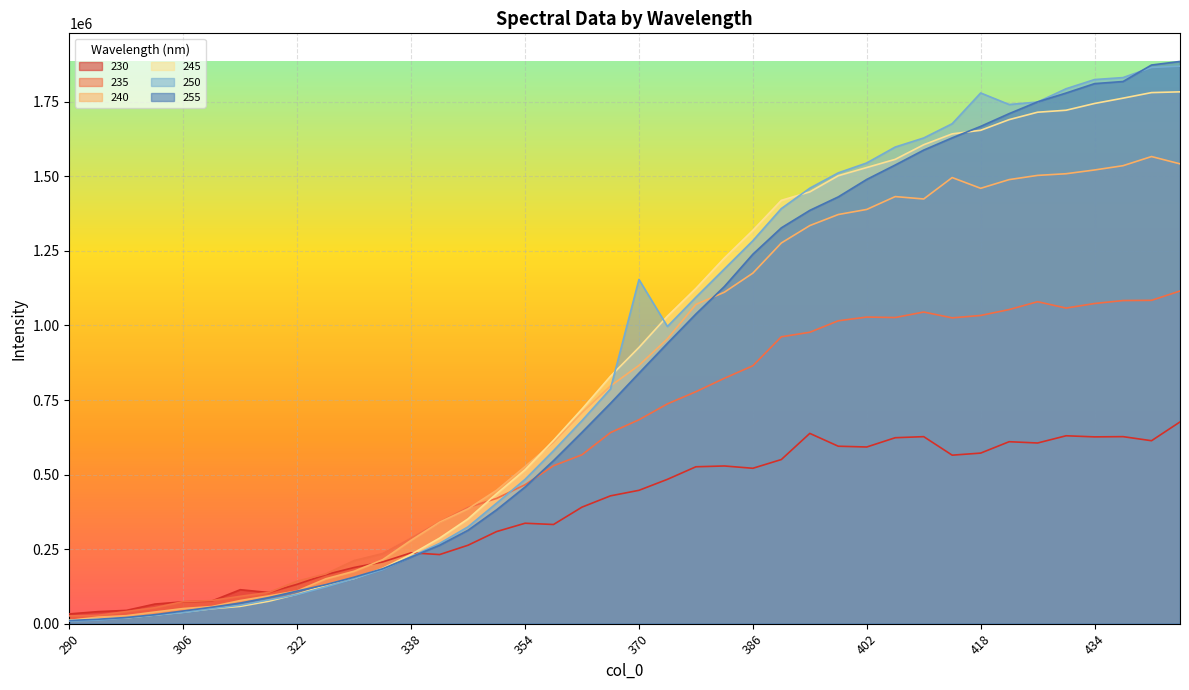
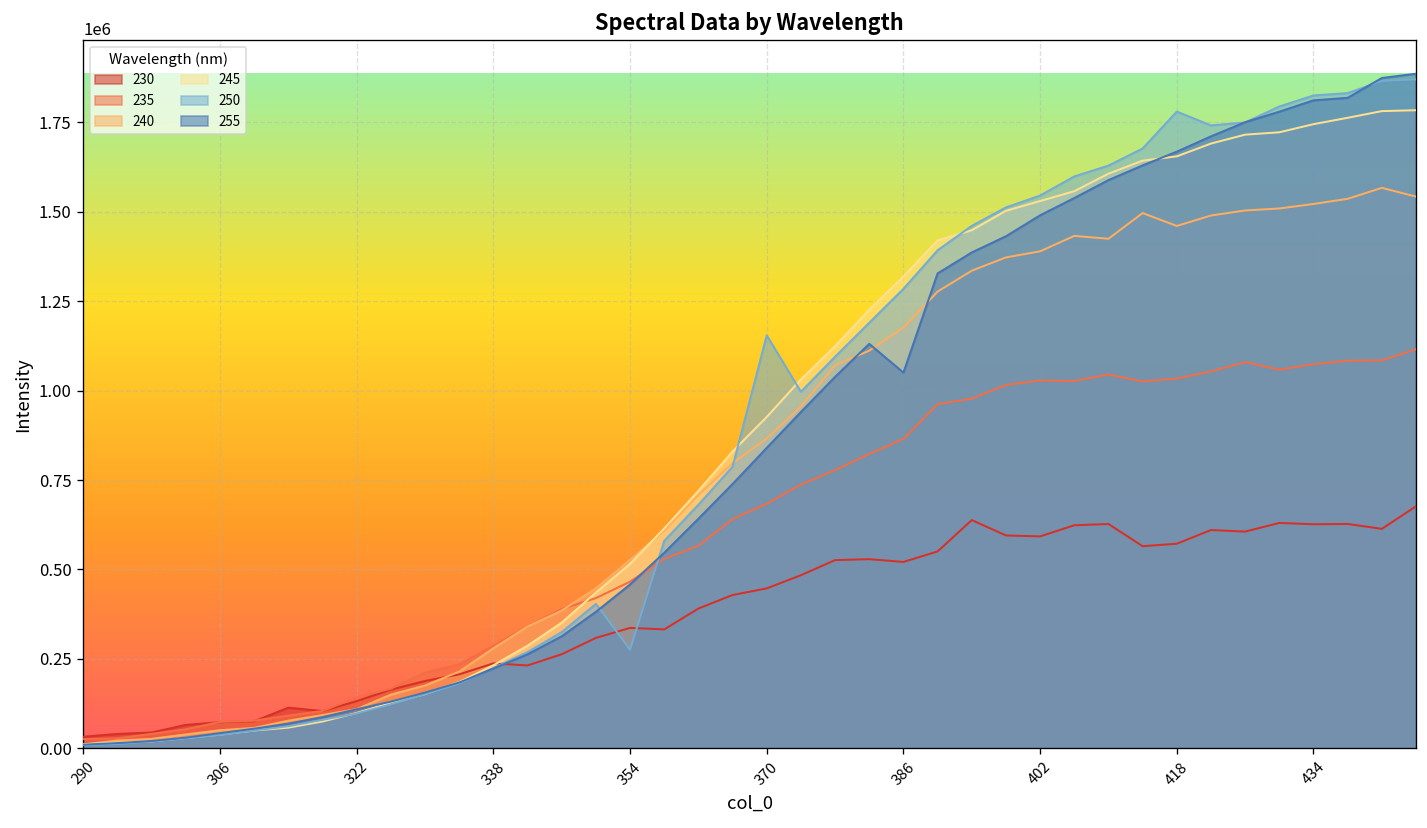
  {
    "230": {
      "322": 130000,
      "354": 340000,
      "370": 450000,
      "386": 520000,
      "402": 590000,
      "418": 570000,
      "434": 630000
    },
    "250": {
-     "354": 480000,
+     "354": 280000,
      "370": 1150000,
      "386": 1280000,
      "402": 1550000,
      "418": 1780000,
      "434": 1820000
    },
    "255": {
      "370": 840000,
-     "386": 1240000,
+     "386": 1050000,
      "402": 1490000,
      "418": 1670000,
      "434": 1810000
    }
  }
